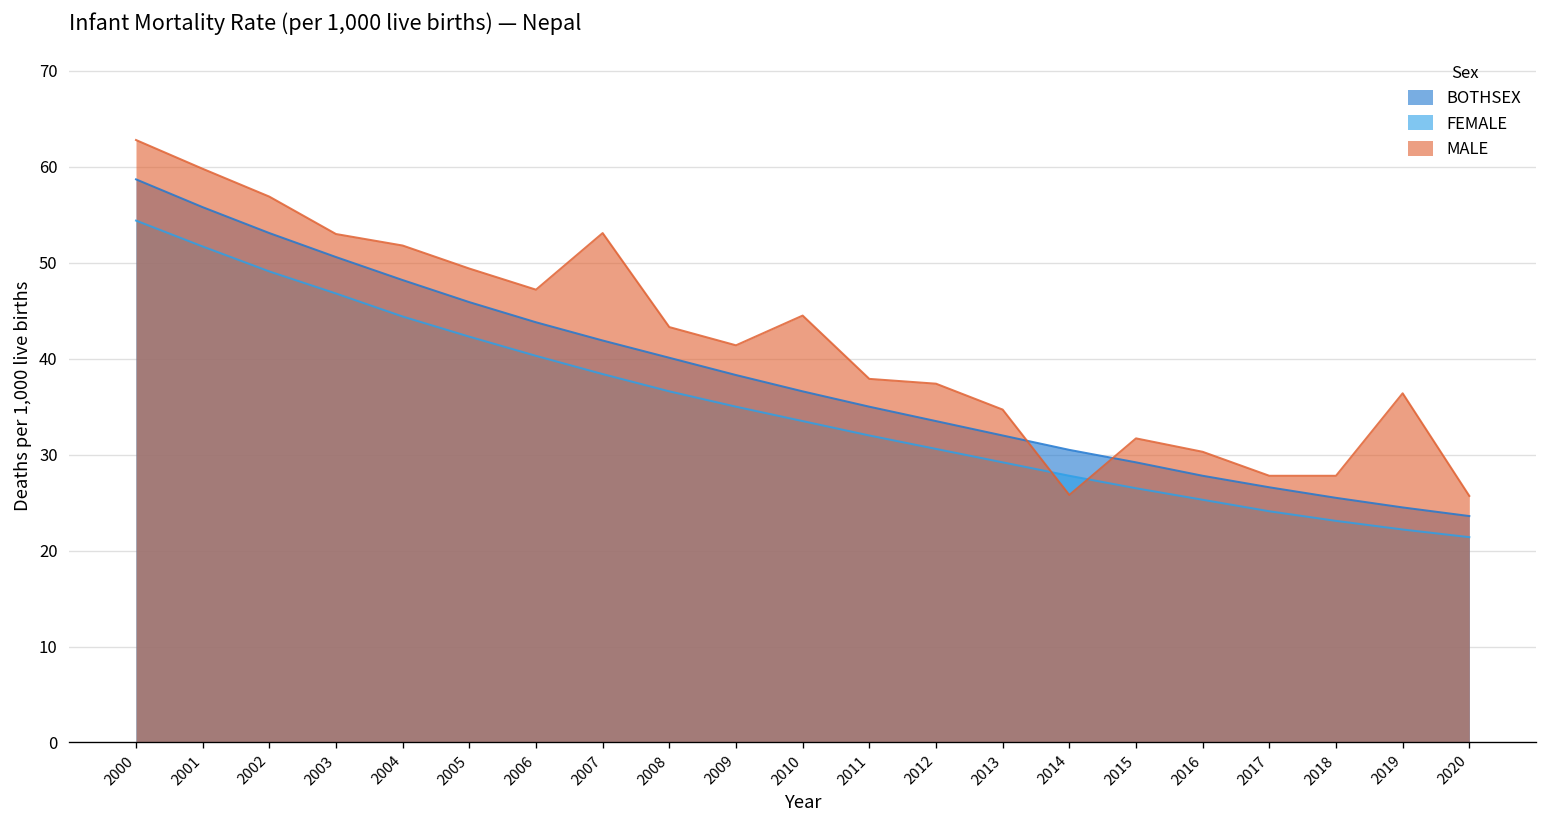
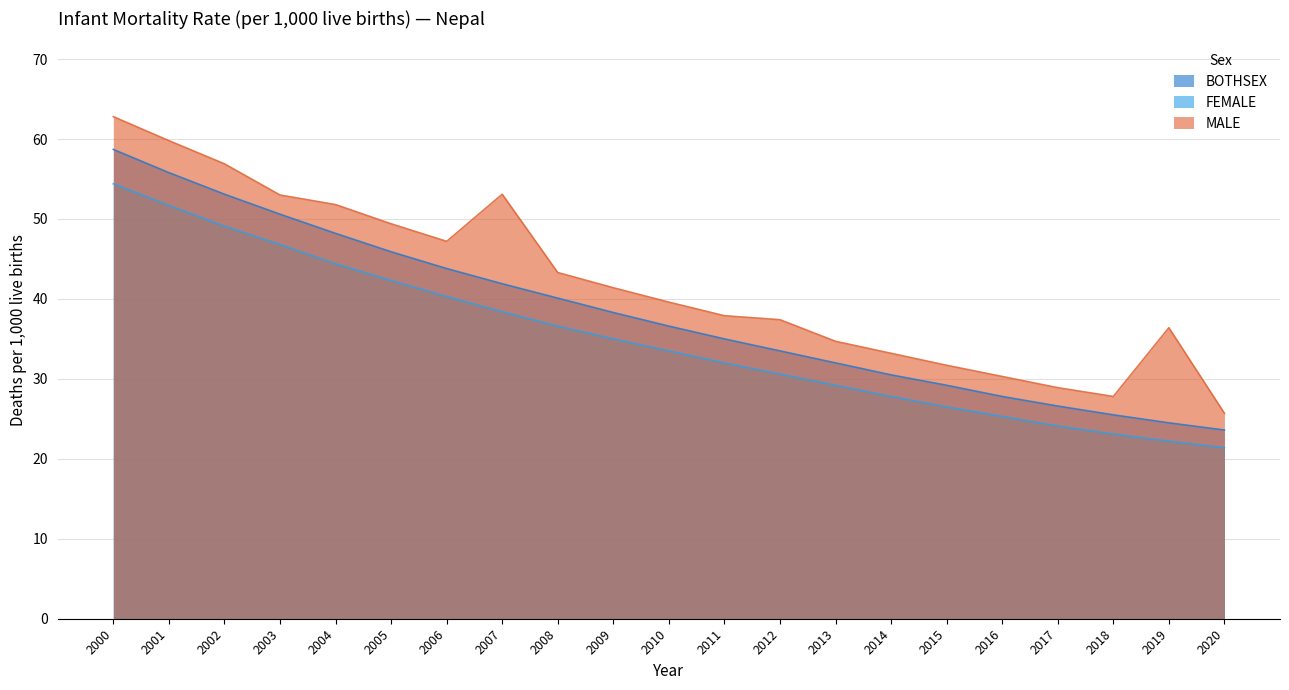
  {
    "MALE": {
      "2000": 63,
      "2001": 60,
      "2002": 57,
      "2003": 53,
      "2004": 52,
      "2005": 49,
      "2006": 47,
      "2007": 53,
      "2008": 43,
      "2009": 41,
-     "2010": 45,
+     "2010": 40,
      "2011": 38,
      "2012": 37,
      "2013": 35,
-     "2014": 26,
+     "2014": 33,
      "2015": 32,
      "2016": 30,
-     "2017": 28,
+     "2017": 29,
      "2018": 28,
      "2019": 36,
      "2020": 26
    }
  }
